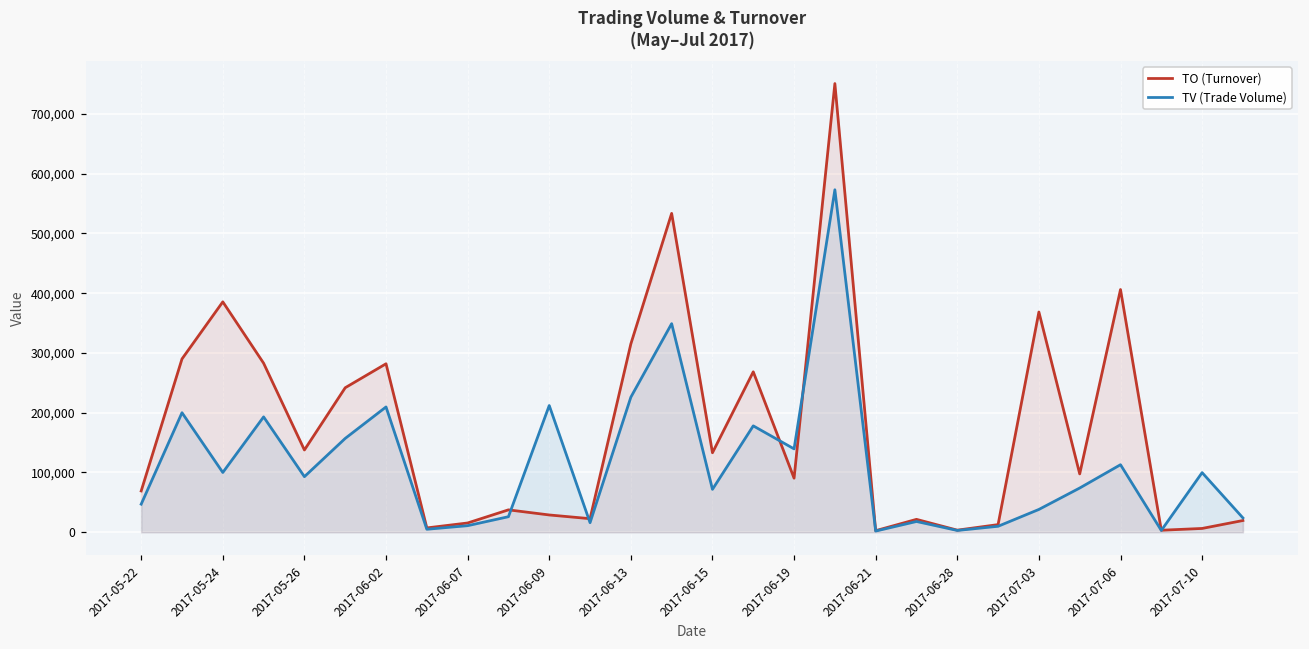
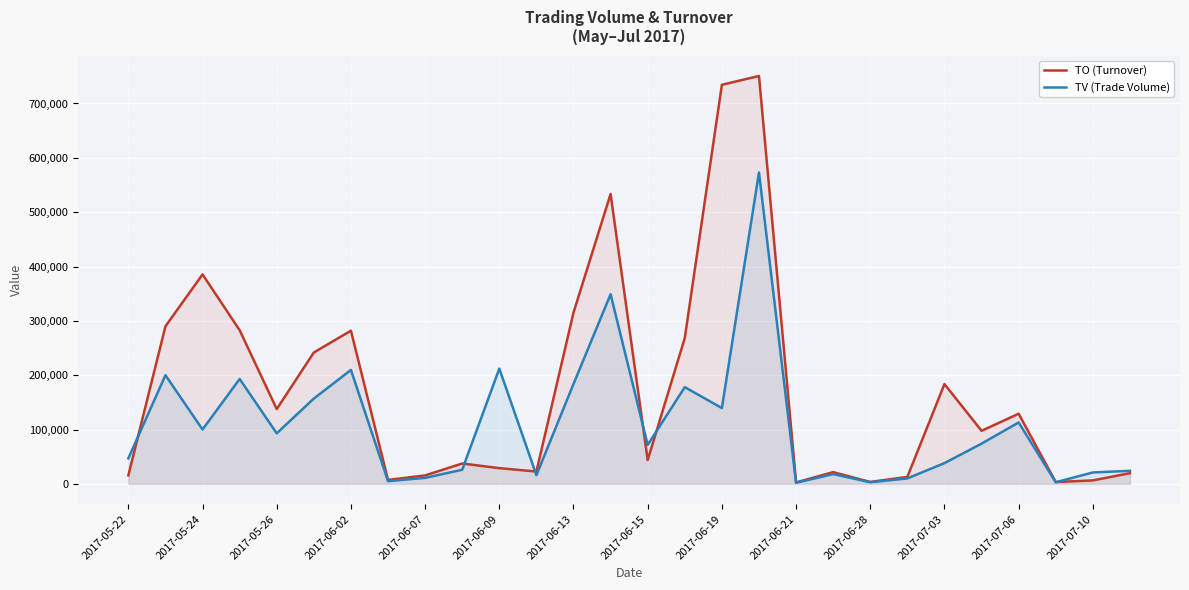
  {
    "TO (Turnover)": {
-     "2017-05-22": "70,000",
+     "2017-05-22": "20,000",
      "2017-05-24": "390,000",
      "2017-05-26": "140,000",
      "2017-06-02": "280,000",
      "2017-06-09": "30,000",
      "2017-06-13": "320,000",
-     "2017-06-15": "130,000",
-     "2017-06-19": "90,000",
-     "2017-07-03": "370,000",
-     "2017-07-06": "410,000",
+     "2017-06-15": "40,000",
+     "2017-06-19": "730,000",
+     "2017-07-03": "180,000",
+     "2017-07-06": "130,000",
      "2017-07-10": "10,000"
    },
    "TV (Trade Volume)": {
      "2017-05-22": "50,000",
      "2017-05-24": "100,000",
      "2017-05-26": "90,000",
      "2017-06-02": "210,000",
      "2017-06-09": "210,000",
-     "2017-06-13": "230,000",
+     "2017-06-13": "180,000",
      "2017-06-15": "70,000",
      "2017-06-19": "140,000",
      "2017-07-03": "40,000",
      "2017-07-06": "110,000",
-     "2017-07-10": "100,000"
+     "2017-07-10": "20,000"
    }
  }
